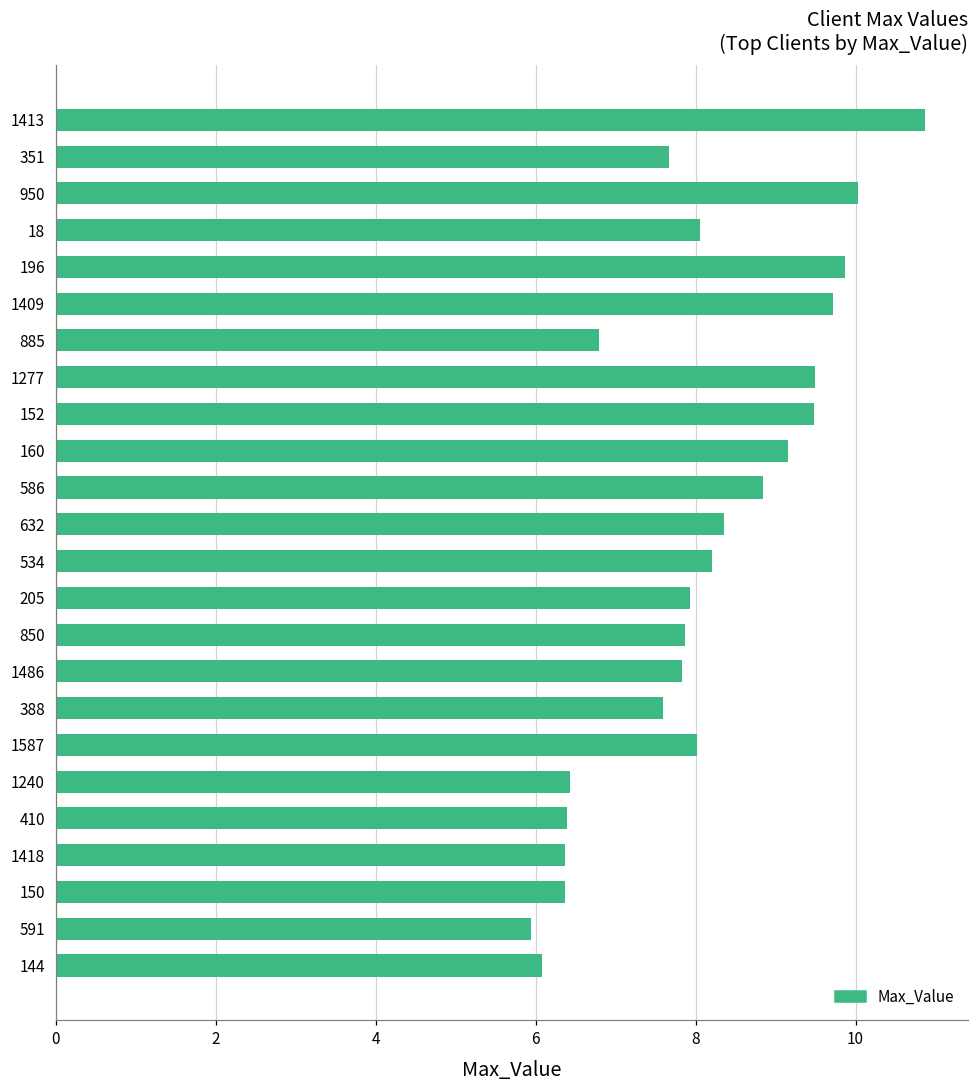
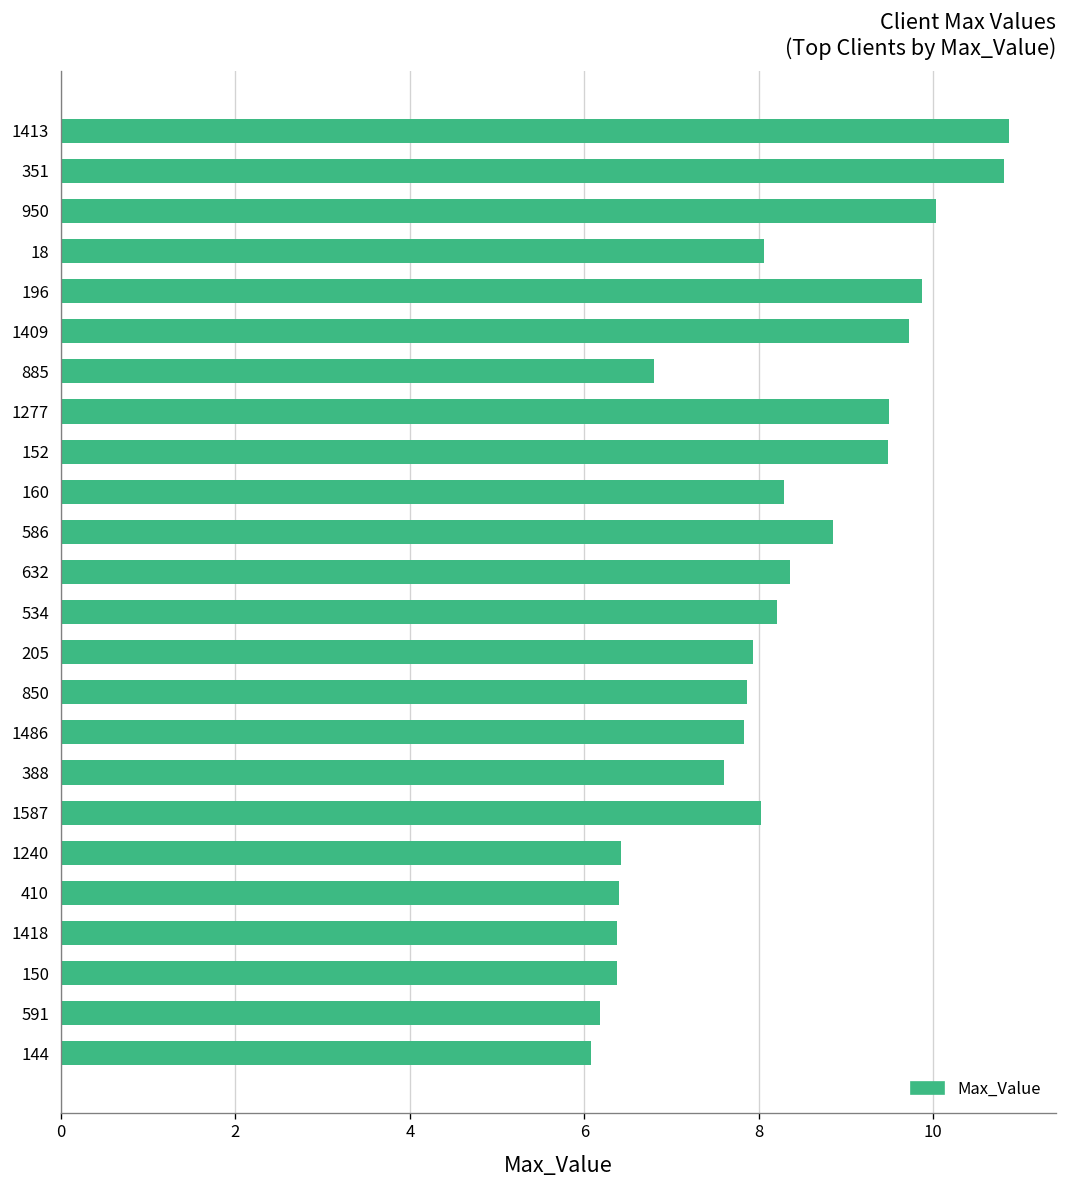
  {
    "1413": 10.9,
-   "351": 7.7,
+   "351": 10.8,
    "950": 10.0,
    "18": 8.1,
    "196": 9.9,
    "1409": 9.7,
    "885": 6.8,
    "1277": 9.5,
    "152": 9.5,
-   "160": 9.1,
+   "160": 8.3,
    "586": 8.8,
    "632": 8.4,
    "534": 8.2,
    "205": 7.9,
    "850": 7.9,
    "1486": 7.8,
    "388": 7.6,
    "1587": 8.0,
    "1240": 6.4,
    "410": 6.4,
    "1418": 6.4,
    "150": 6.4,
-   "591": 5.9,
+   "591": 6.2,
    "144": 6.1
  }
